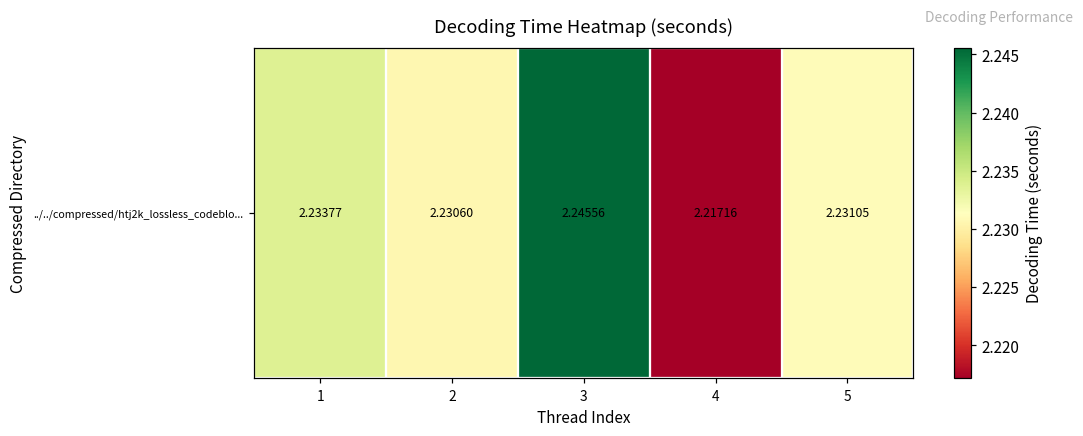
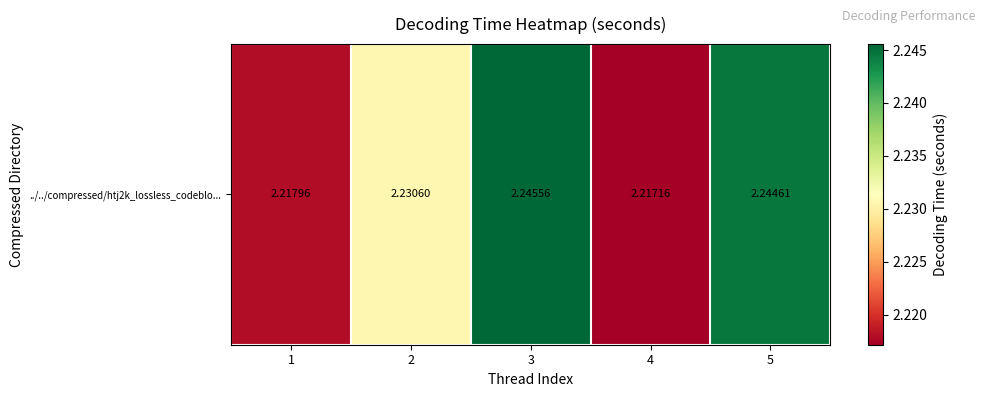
  {
    "../../compressed/htj2k_lossless_codeblo...": {
-     "1": 2.23377,
+     "1": 2.21796,
      "2": 2.23060,
      "3": 2.24556,
      "4": 2.21716,
-     "5": 2.23105
+     "5": 2.24461
    }
  }
